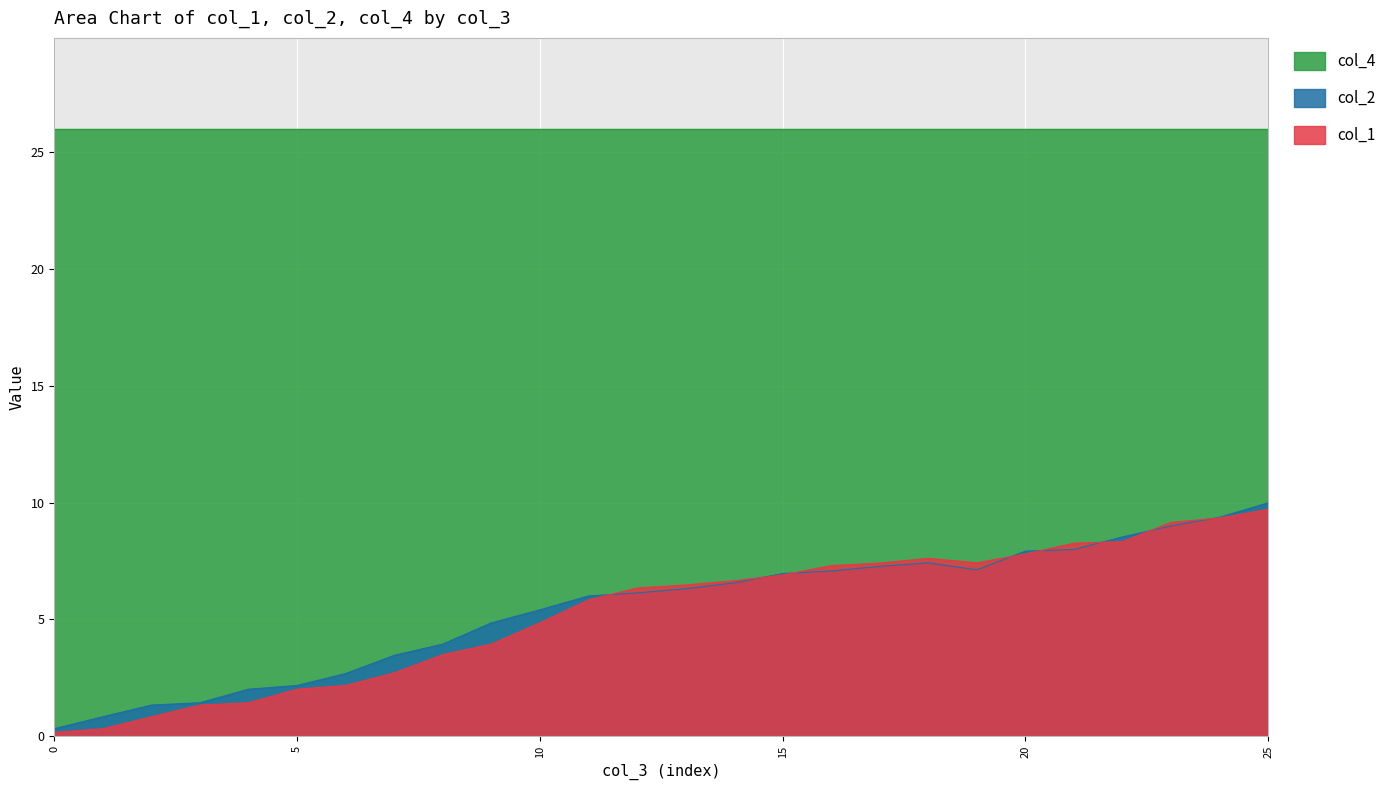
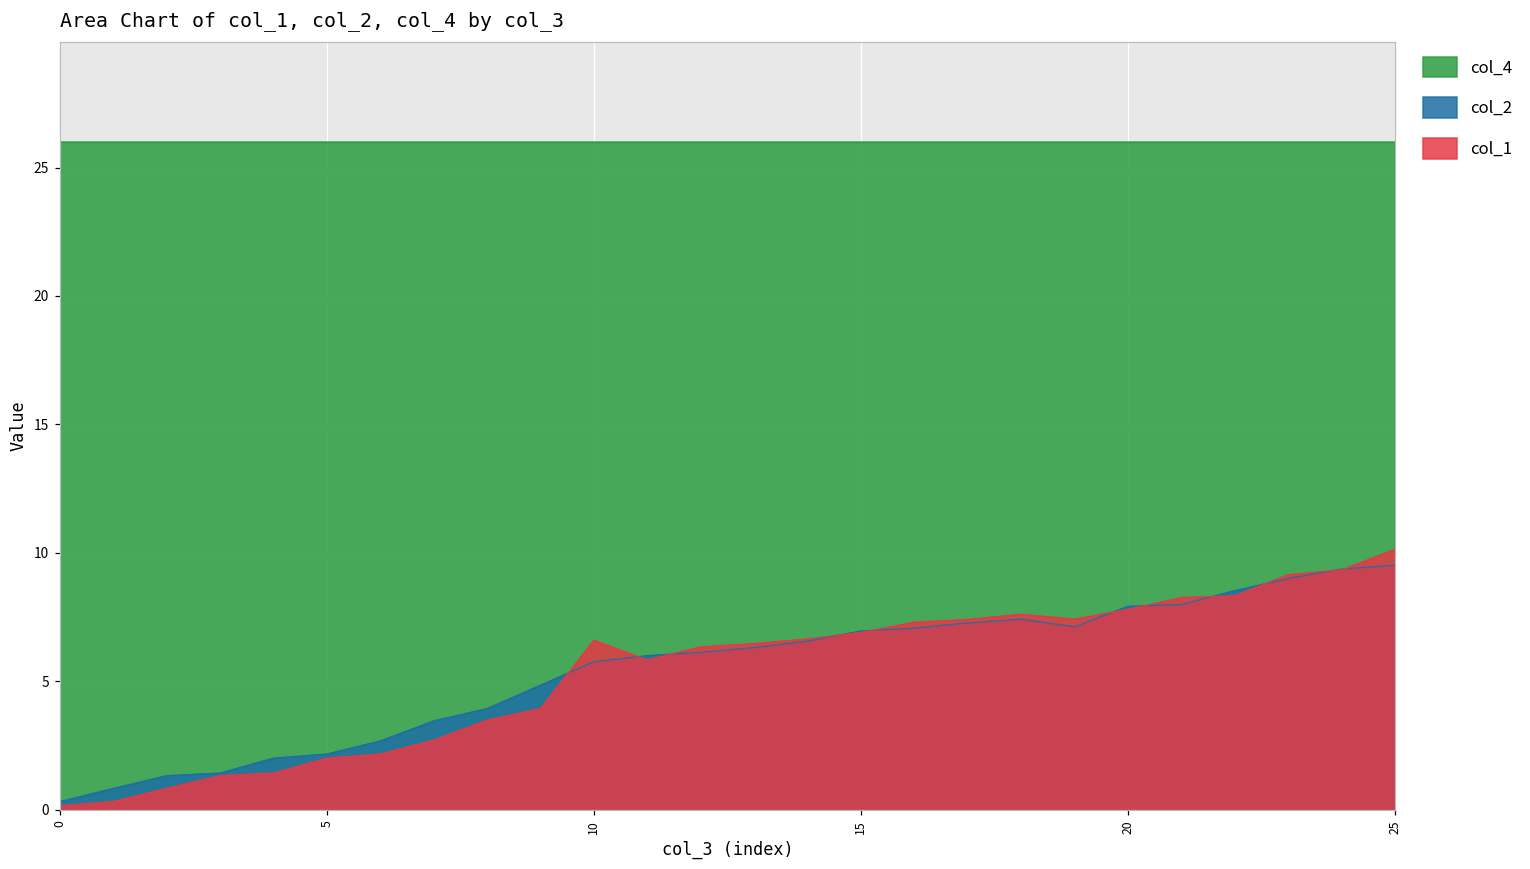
  {
    "col_4": {
      "0": 26.0,
      "5": 26.0,
      "10": 26.0,
      "15": 26.0,
      "20": 26.0,
      "25": 26.0
    },
    "col_2": {
      "0": 0.3,
      "5": 2.2,
-     "10": 5.4,
+     "10": 5.8,
      "20": 7.9,
-     "25": 10.0
+     "25": 9.5
    },
    "col_1": {
      "0": 0.2,
      "5": 2.0,
-     "10": 4.9,
+     "10": 6.6,
      "20": 7.8,
-     "25": 9.7
+     "25": 10.1
    }
  }
